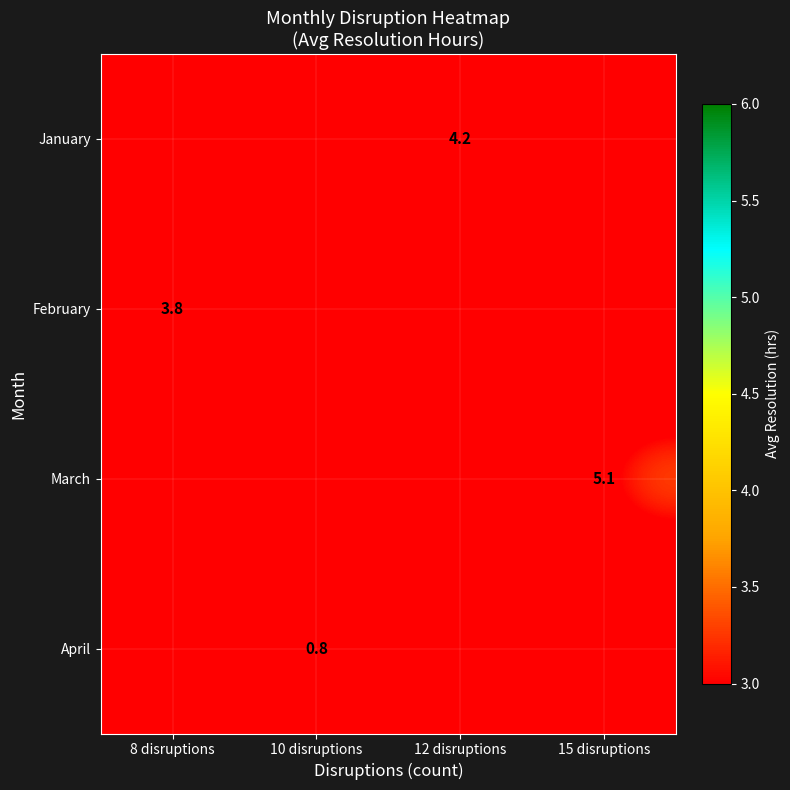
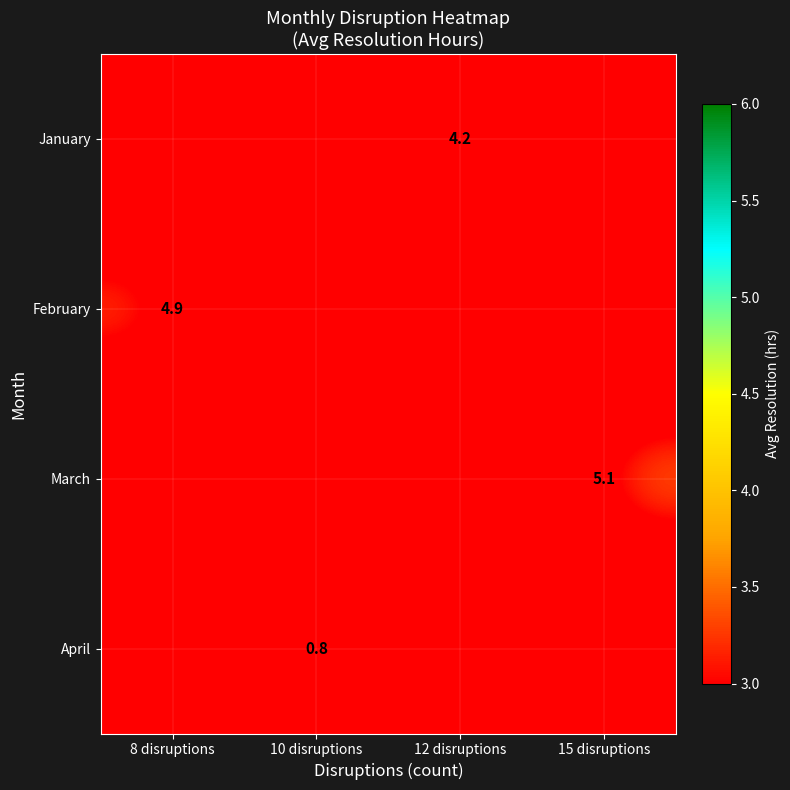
  {
    "January": {
      "12 disruptions": 4.2
    },
    "February": {
-     "8 disruptions": 3.8
+     "8 disruptions": 4.9
    },
    "March": {
      "15 disruptions": 5.1
    },
    "April": {
      "10 disruptions": 0.8
    }
  }
